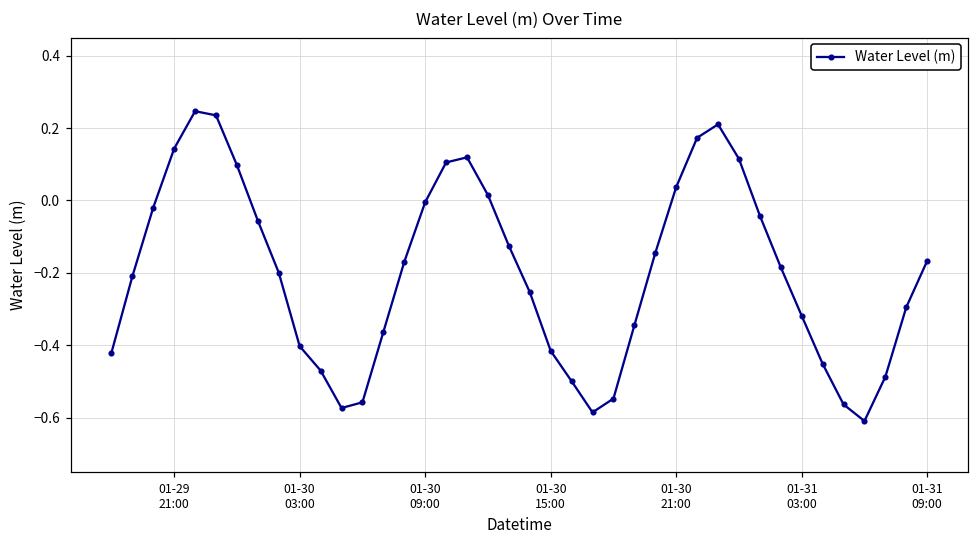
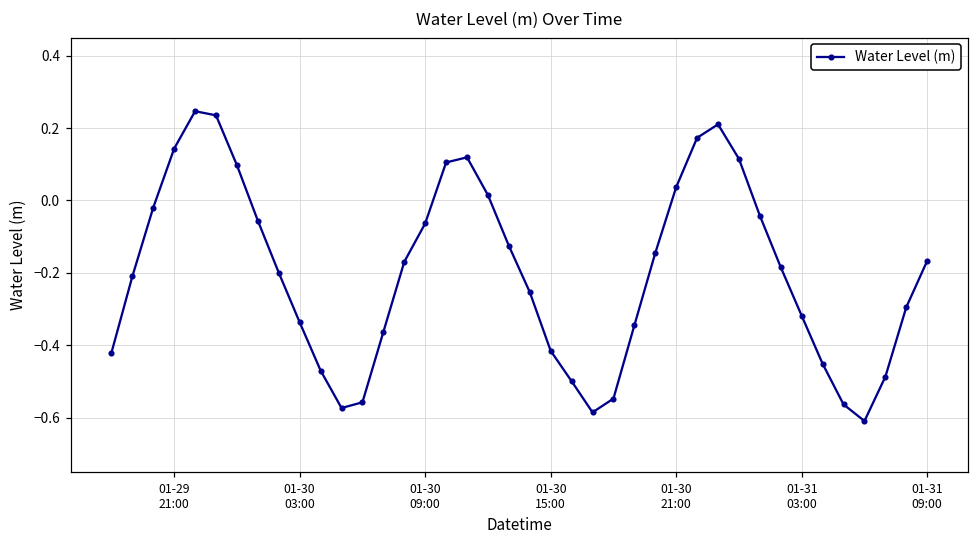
  {
    "01-29 21:00": 0.14,
-   "01-30 03:00": -0.40,
-   "01-30 09:00": 0.00,
+   "01-30 03:00": -0.34,
+   "01-30 09:00": -0.06,
    "01-30 15:00": -0.42,
    "01-30 21:00": 0.04,
    "01-31 03:00": -0.32,
    "01-31 09:00": -0.17
  }
